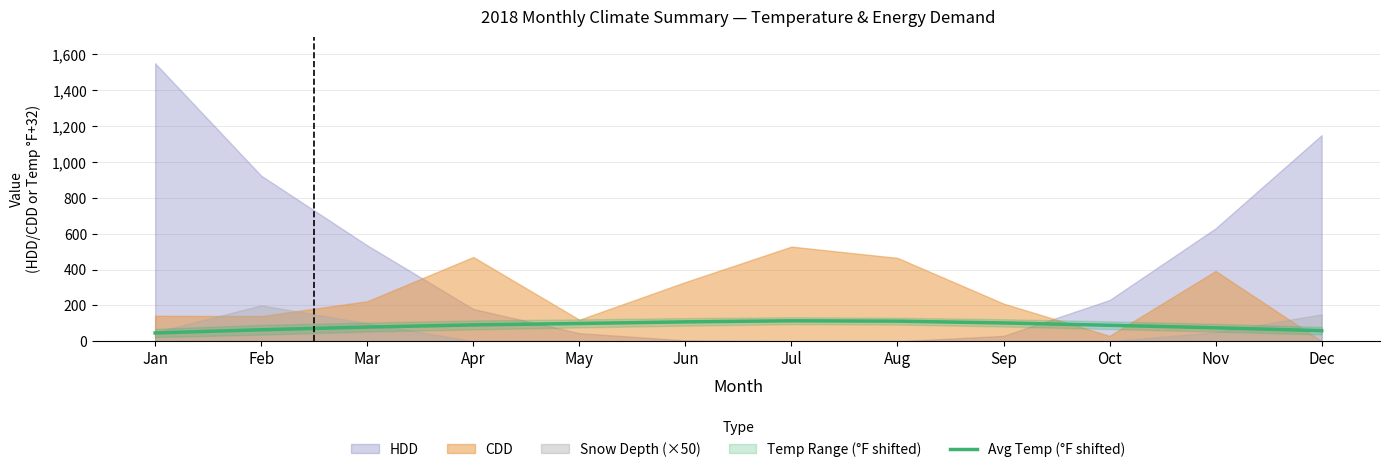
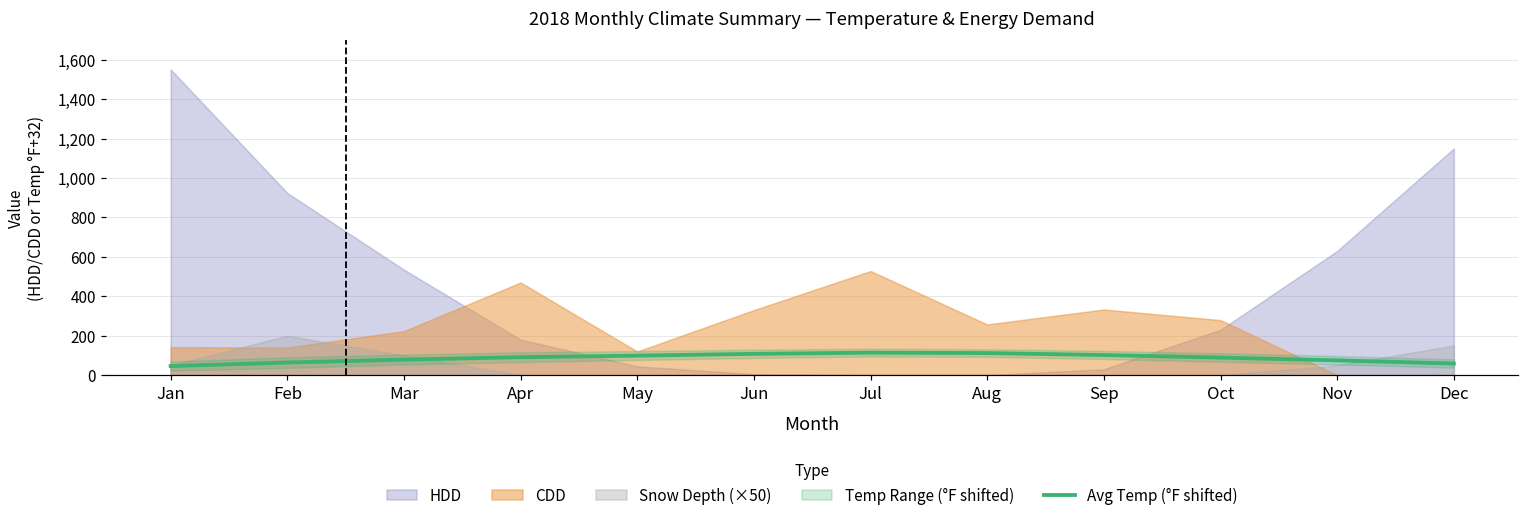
  {
    "CDD": {
      "Jan": 140,
      "Feb": 140,
      "Mar": 220,
      "Apr": 470,
      "Jun": 330,
      "Jul": 530,
-     "Aug": 470,
-     "Sep": 210,
-     "Oct": 30,
-     "Nov": 390,
+     "Aug": 260,
+     "Sep": 330,
+     "Oct": 280,
+     "Nov": 0,
      "Dec": 0
    }
  }
